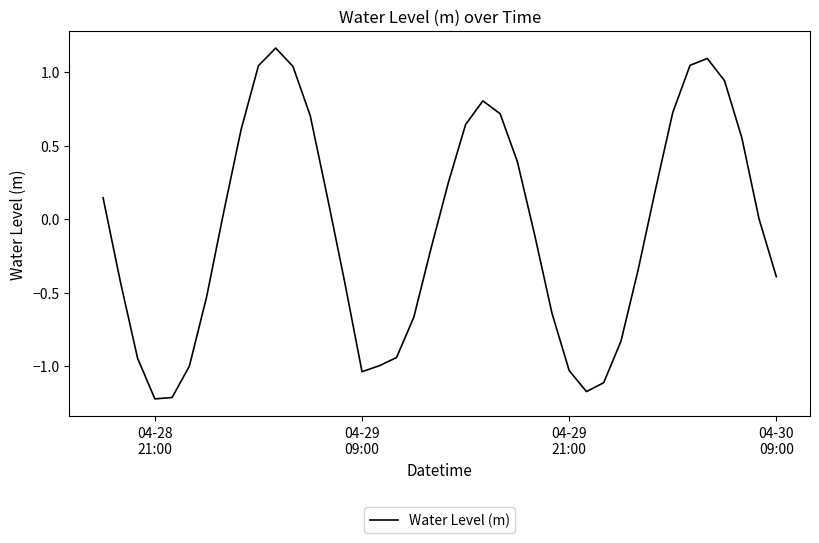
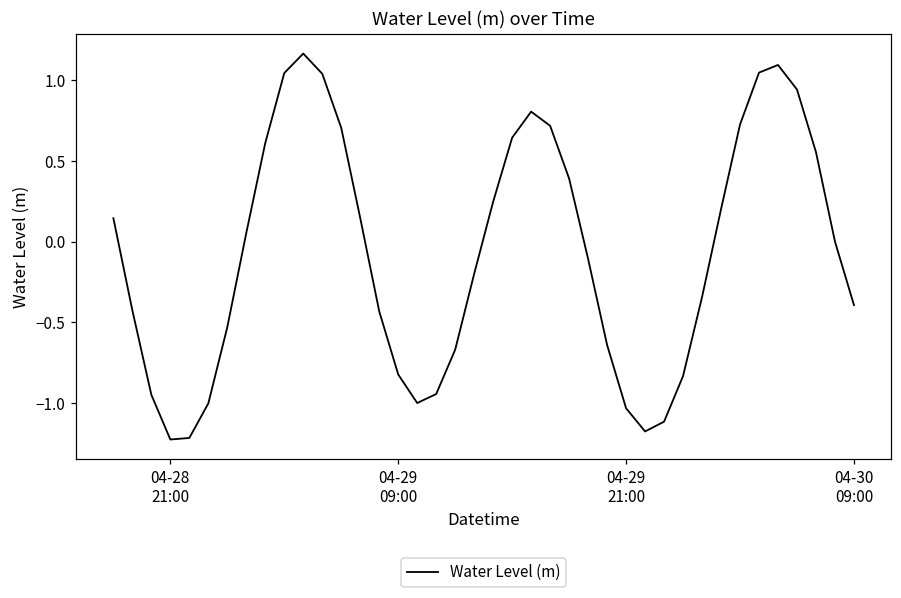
  {
    "04-28 21:00": -1.22,
-   "04-29 09:00": -1.04,
+   "04-29 09:00": -0.82,
    "04-29 21:00": -1.03,
    "04-30 09:00": -0.39
  }
